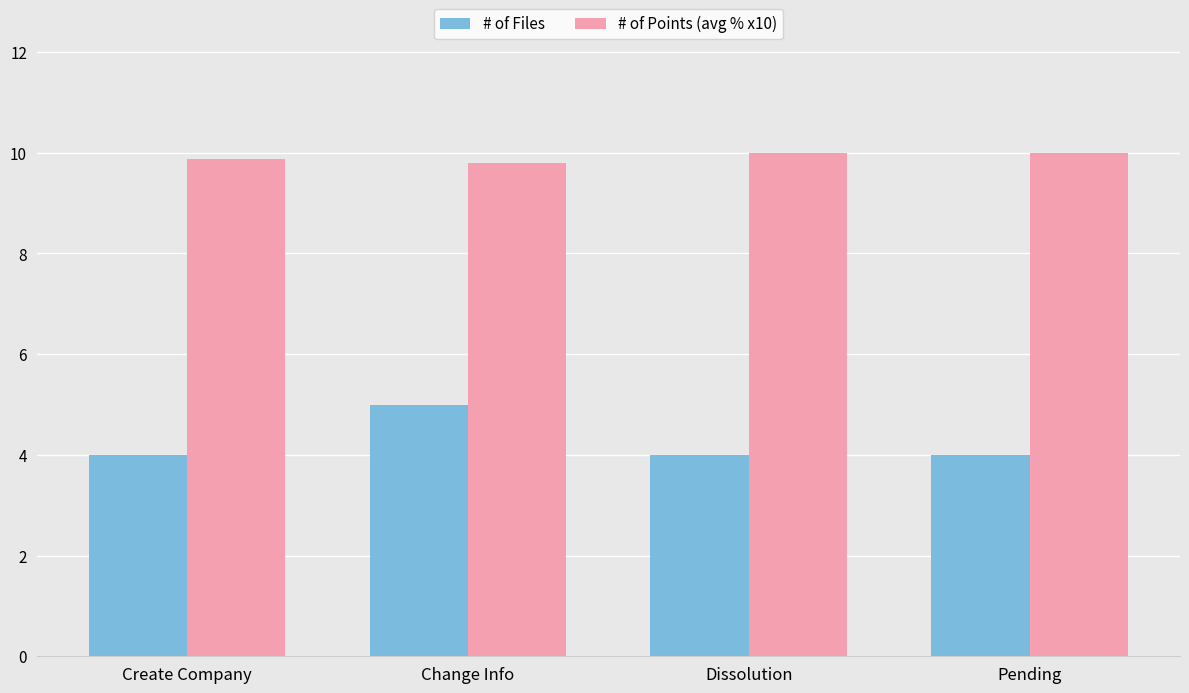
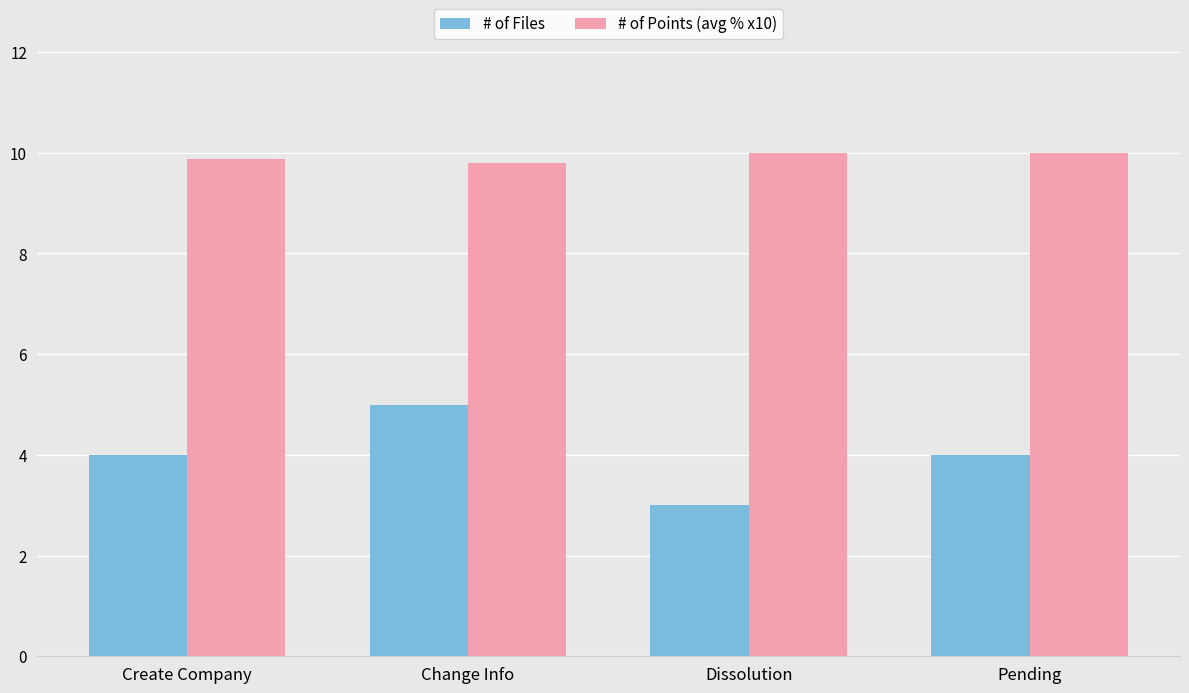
  {
    "# of Files": {
      "Create Company": 4,
      "Change Info": 5,
-     "Dissolution": 4,
+     "Dissolution": 3,
      "Pending": 4
    },
    "# of Points (avg % x10)": {
      "Create Company": 9.9,
      "Change Info": 9.8,
      "Dissolution": 10,
      "Pending": 10
    }
  }
